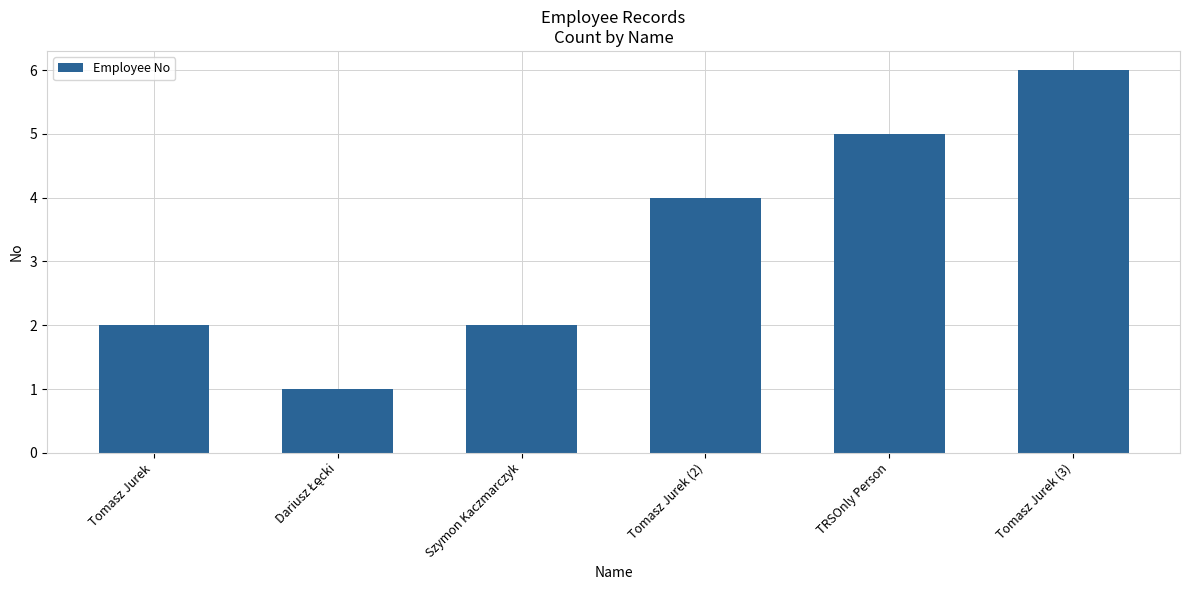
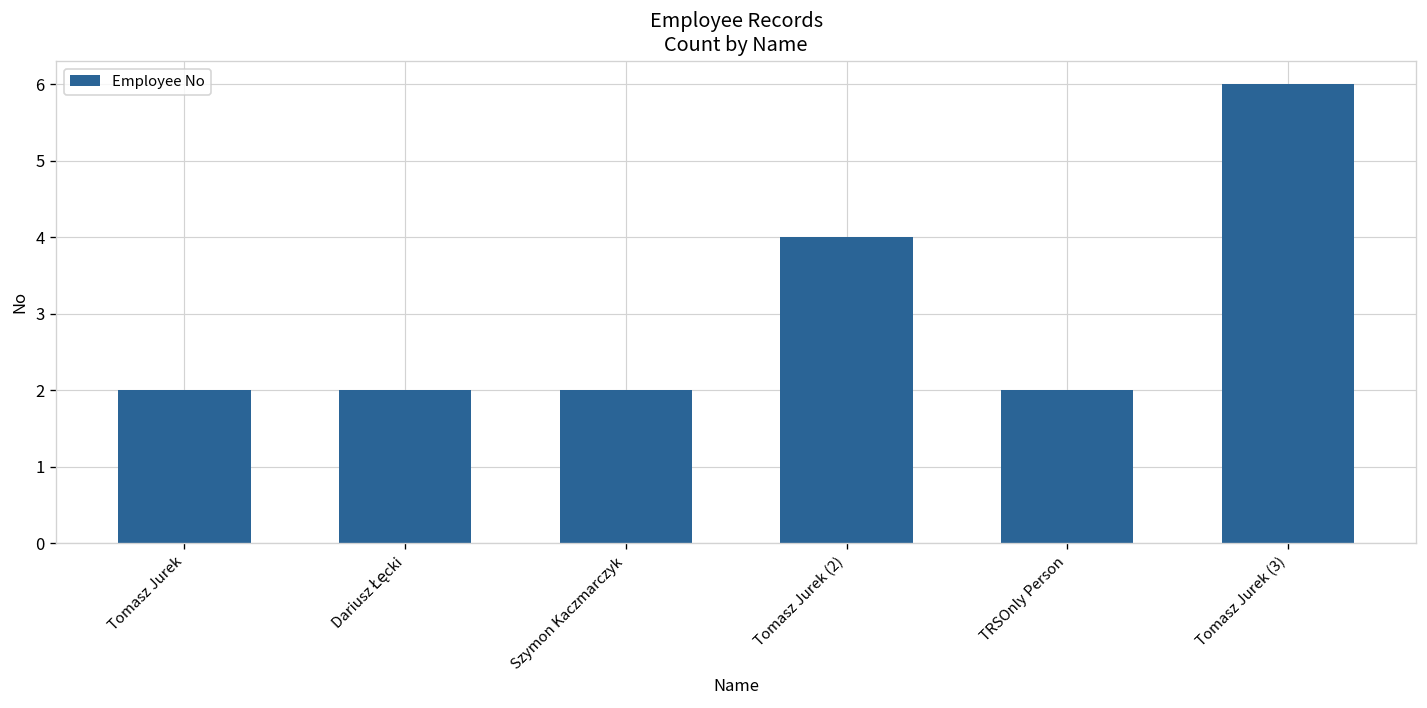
  {
    "Tomasz Jurek": 2,
-   "Dariusz Łęcki": 1,
+   "Dariusz Łęcki": 2,
    "Szymon Kaczmarczyk": 2,
    "Tomasz Jurek (2)": 4,
-   "TRSOnly Person": 5,
+   "TRSOnly Person": 2,
    "Tomasz Jurek (3)": 6
  }
